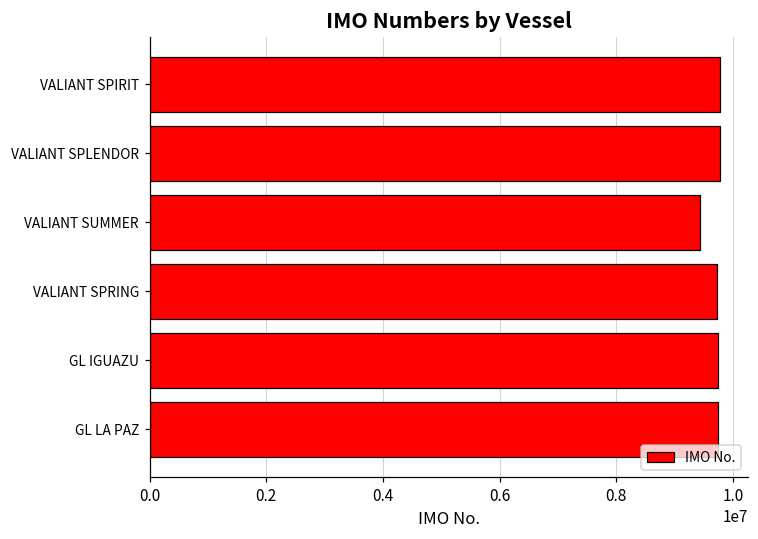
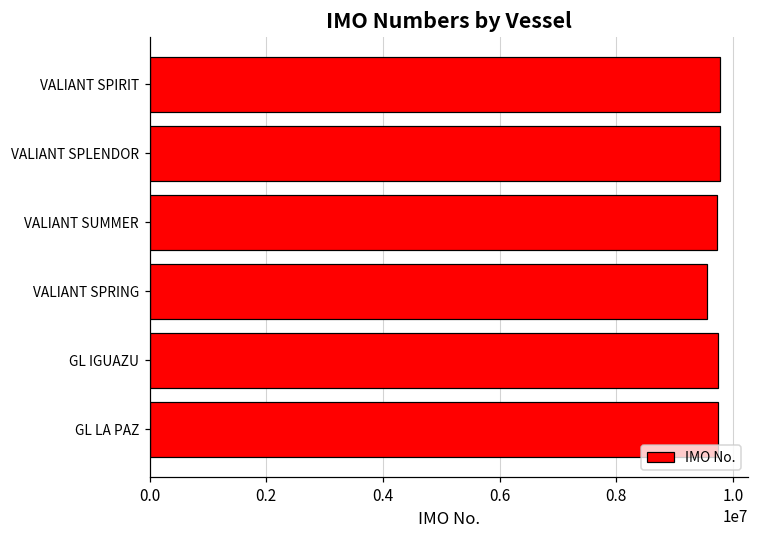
  {
    "VALIANT SPIRIT": 9800000,
    "VALIANT SPLENDOR": 9800000,
-   "VALIANT SUMMER": 9400000,
-   "VALIANT SPRING": 9700000,
+   "VALIANT SUMMER": 9700000,
+   "VALIANT SPRING": 9600000,
    "GL IGUAZU": 9800000,
    "GL LA PAZ": 9800000
  }
